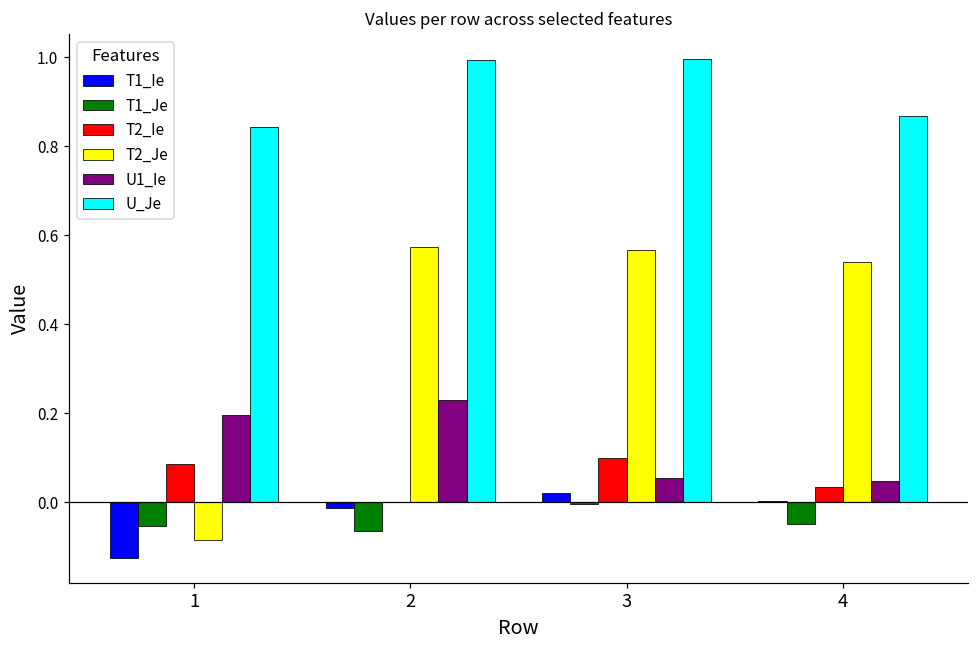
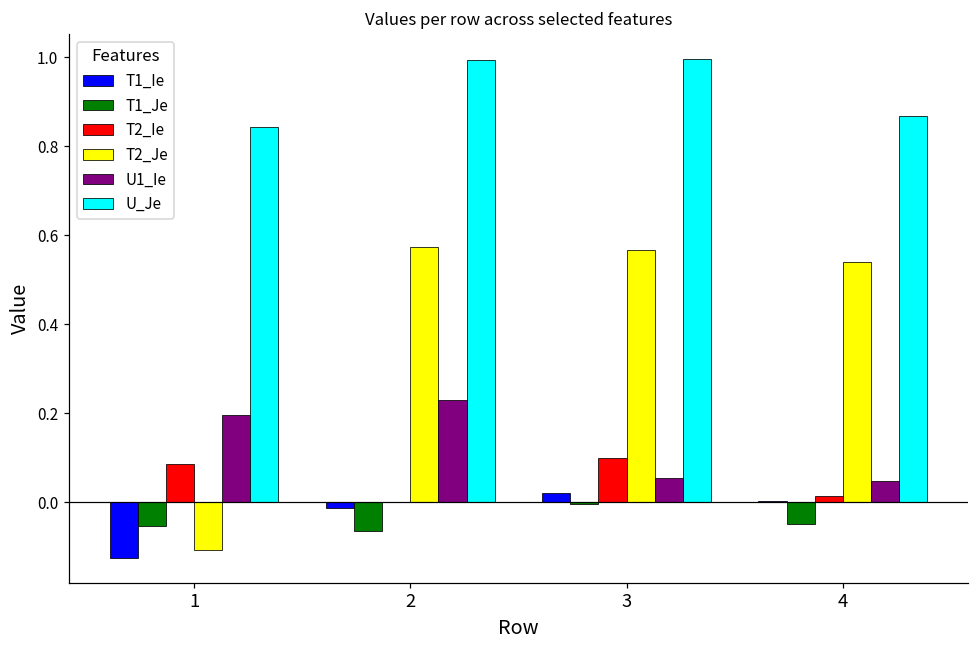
  {
    "T1_Ie": {
      "1": -0.12,
      "2": -0.01,
      "3": 0.02
    },
    "T1_Je": {
      "1": -0.05,
      "2": -0.06,
      "4": -0.05
    },
    "T2_Ie": {
      "1": 0.09,
      "3": 0.10,
-     "4": 0.04
+     "4": 0.01
    },
    "T2_Je": {
-     "1": -0.09,
+     "1": -0.11,
      "2": 0.57,
      "3": 0.57,
      "4": 0.54
    },
    "U1_Ie": {
      "1": 0.20,
      "2": 0.23,
      "3": 0.05,
      "4": 0.05
    },
    "U_Je": {
      "1": 0.84,
      "2": 0.99,
      "3": 1.00,
      "4": 0.87
    }
  }
